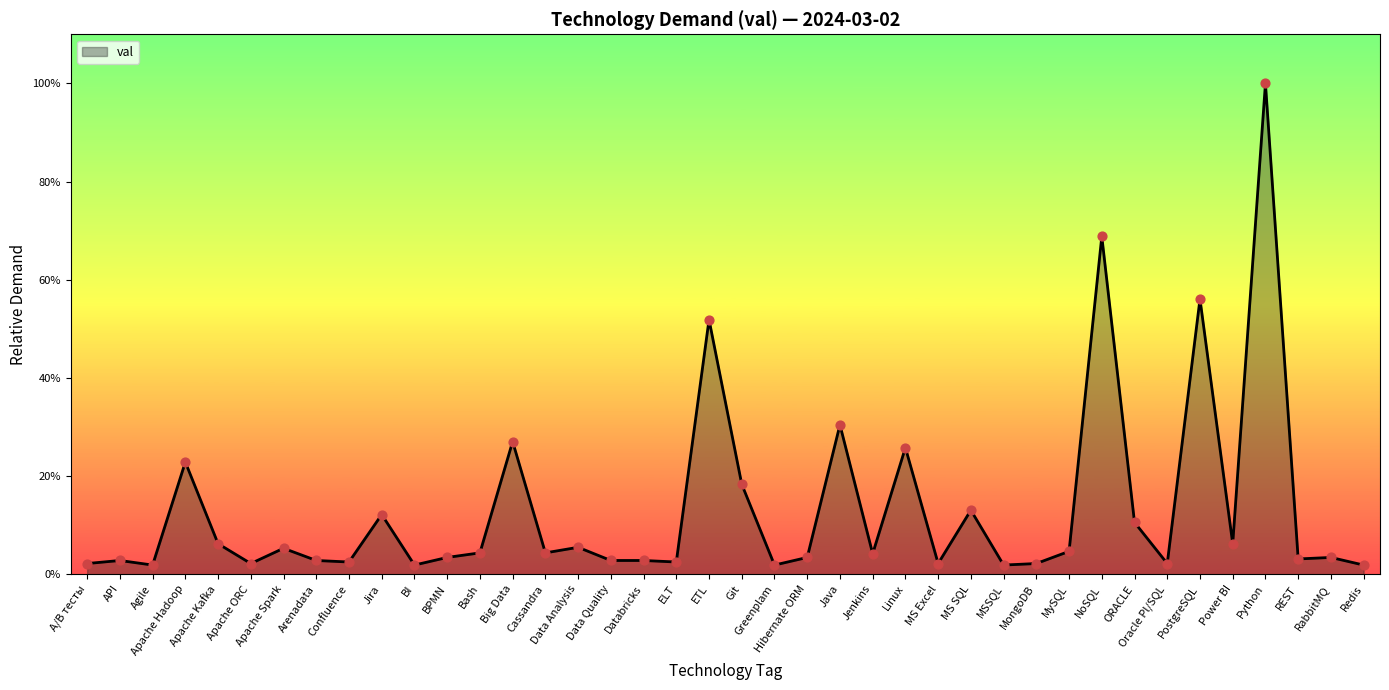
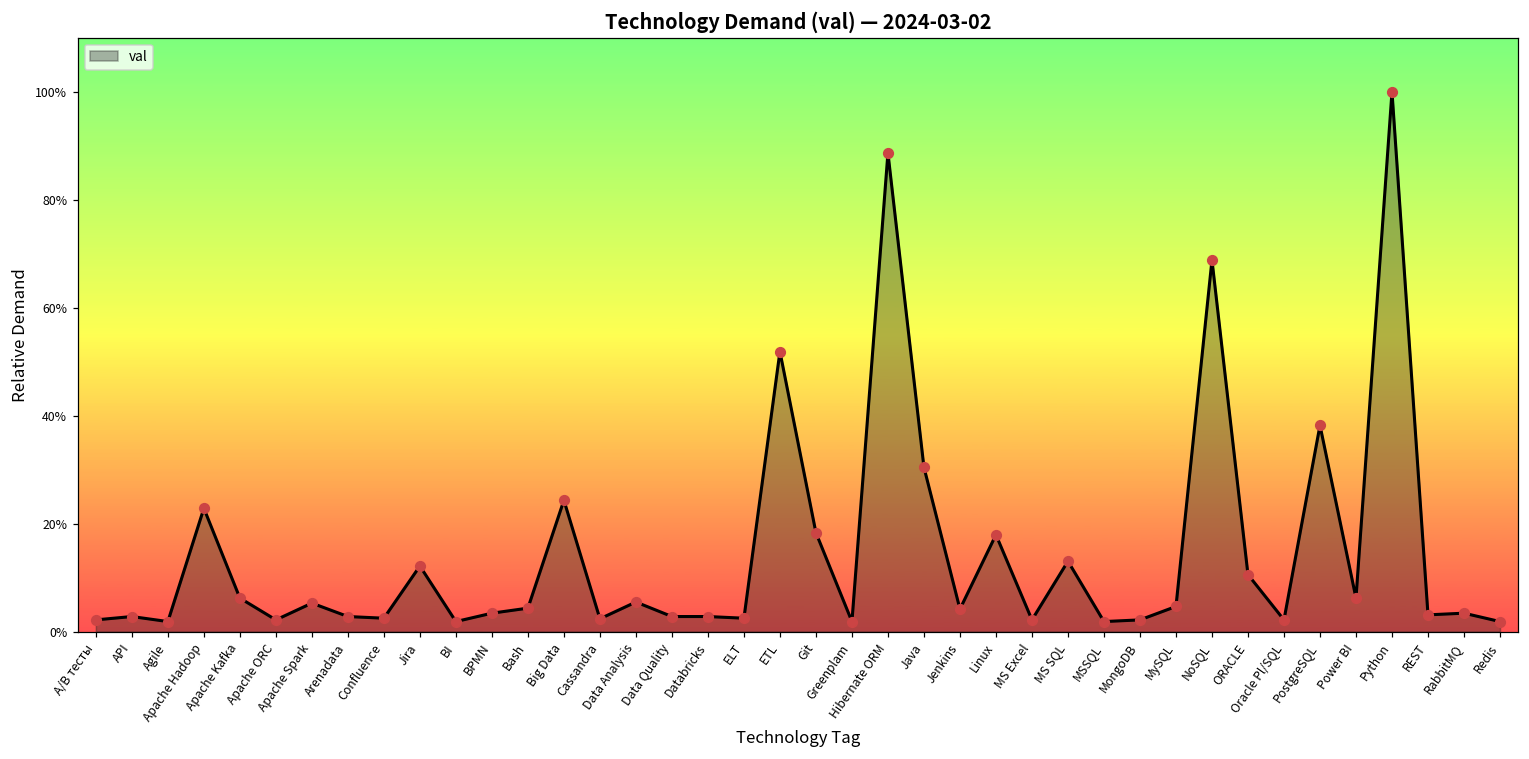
  {
    "A/B тесты": "2%",
    "API": "3%",
    "Agile": "2%",
    "Apache Hadoop": "23%",
    "Apache Kafka": "6%",
    "Apache ORC": "2%",
    "Apache Spark": "5%",
    "Arenadata": "3%",
    "Confluence": "2%",
    "Jira": "12%",
    "BI": "2%",
    "BPMN": "3%",
    "Bash": "4%",
-   "Big Data": "27%",
-   "Cassandra": "4%",
+   "Big Data": "24%",
+   "Cassandra": "2%",
    "Data Analysis": "5%",
    "Data Quality": "3%",
    "Databricks": "3%",
    "ELT": "2%",
    "ETL": "52%",
    "Git": "18%",
    "Greenplam": "2%",
-   "Hibernate ORM": "3%",
+   "Hibernate ORM": "89%",
    "Java": "30%",
    "Jenkins": "4%",
-   "Linux": "26%",
+   "Linux": "18%",
    "MS Excel": "2%",
    "MS SQL": "13%",
    "MSSQL": "2%",
    "MongoDB": "2%",
    "MySQL": "5%",
    "NoSQL": "69%",
    "ORACLE": "11%",
    "Oracle Pl/SQL": "2%",
-   "PostgreSQL": "56%",
+   "PostgreSQL": "38%",
    "Power BI": "6%",
    "Python": "100%",
    "REST": "3%",
    "RabbitMQ": "3%",
    "Redis": "2%"
  }
